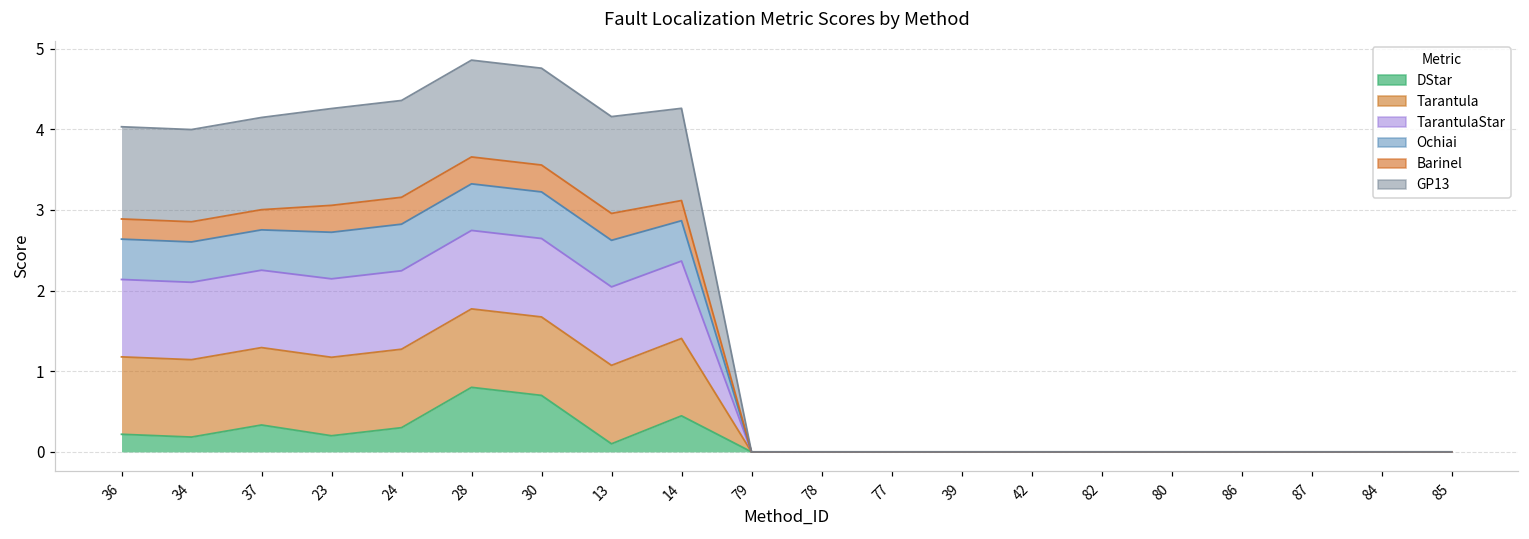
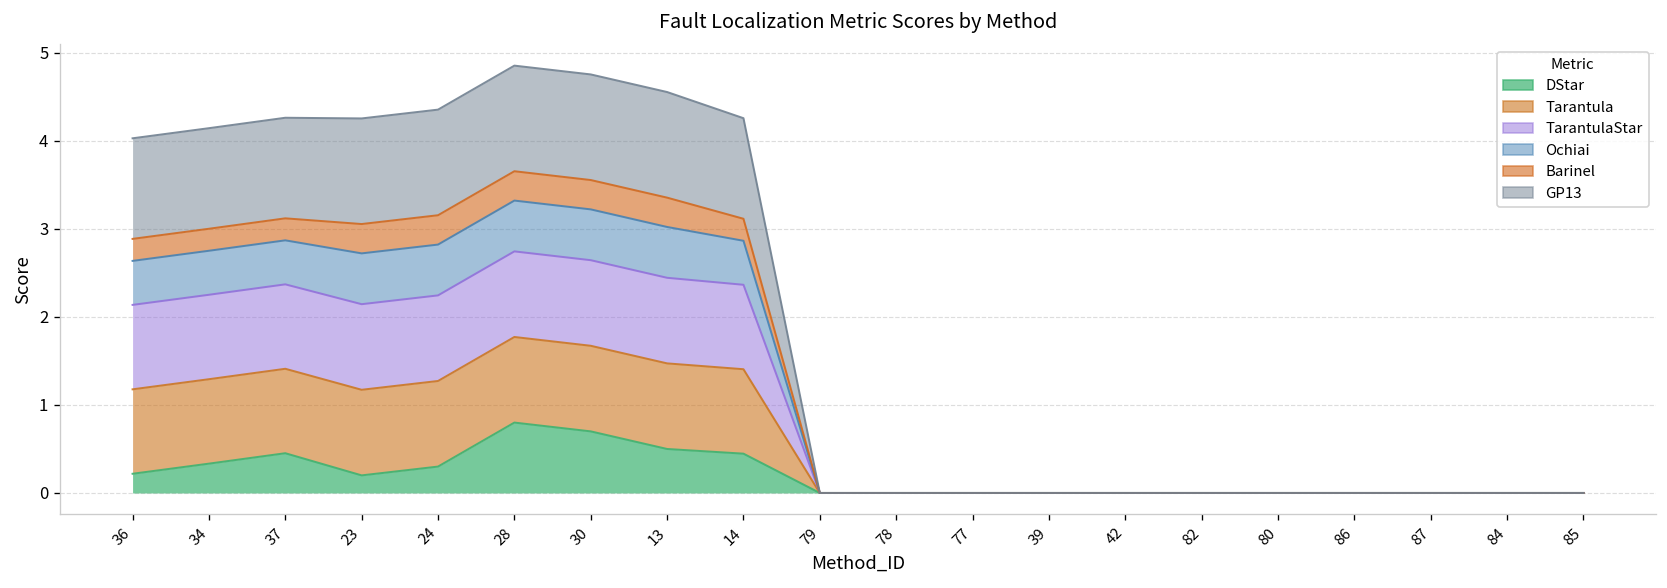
  {
    "DStar": {
      "36": 0.2,
-     "34": 0.2,
-     "37": 0.3,
+     "34": 0.3,
+     "37": 0.5,
      "23": 0.2,
      "24": 0.3,
      "28": 0.8,
      "30": 0.7,
-     "13": 0.1,
+     "13": 0.5,
      "14": 0.4
    },
    "TarantulaStar": {
      "36": 1.0,
      "34": 1.0,
      "37": 1.0,
      "23": 1.0,
      "24": 1.0,
      "28": 1.0,
      "30": 1.0,
      "13": 1.0,
      "14": 1.0
    }
  }
